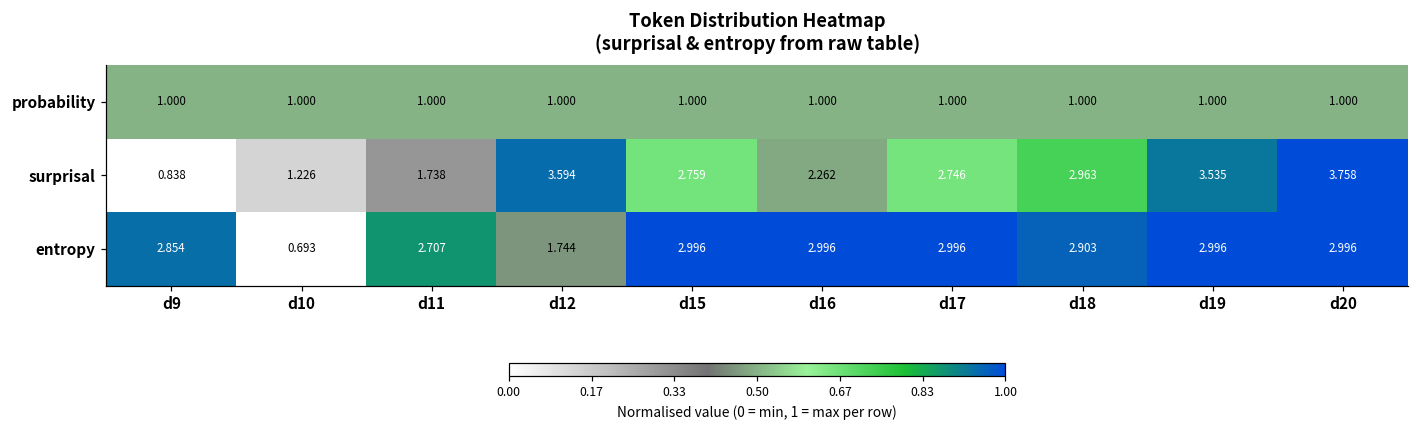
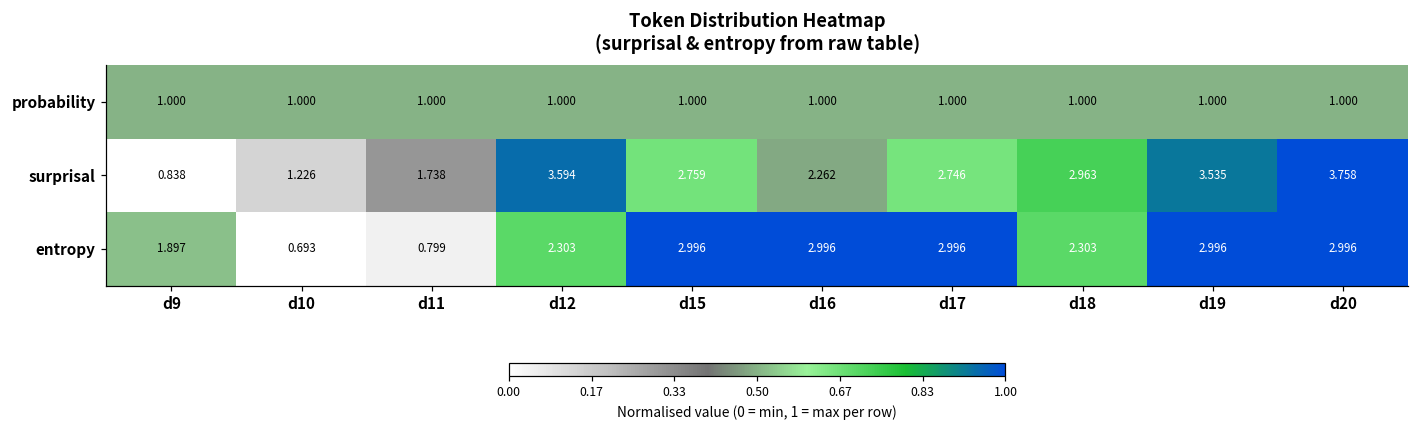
  {
    "probability": {
      "d9": 1.000,
      "d10": 1.000,
      "d11": 1.000,
      "d12": 1.000,
      "d15": 1.000,
      "d16": 1.000,
      "d17": 1.000,
      "d18": 1.000,
      "d19": 1.000,
      "d20": 1.000
    },
    "surprisal": {
      "d9": 0.838,
      "d10": 1.226,
      "d11": 1.738,
      "d12": 3.594,
      "d15": 2.759,
      "d16": 2.262,
      "d17": 2.746,
      "d18": 2.963,
      "d19": 3.535,
      "d20": 3.758
    },
    "entropy": {
-     "d9": 2.854,
+     "d9": 1.897,
      "d10": 0.693,
-     "d11": 2.707,
-     "d12": 1.744,
+     "d11": 0.799,
+     "d12": 2.303,
      "d15": 2.996,
      "d16": 2.996,
      "d17": 2.996,
-     "d18": 2.903,
+     "d18": 2.303,
      "d19": 2.996,
      "d20": 2.996
    }
  }
